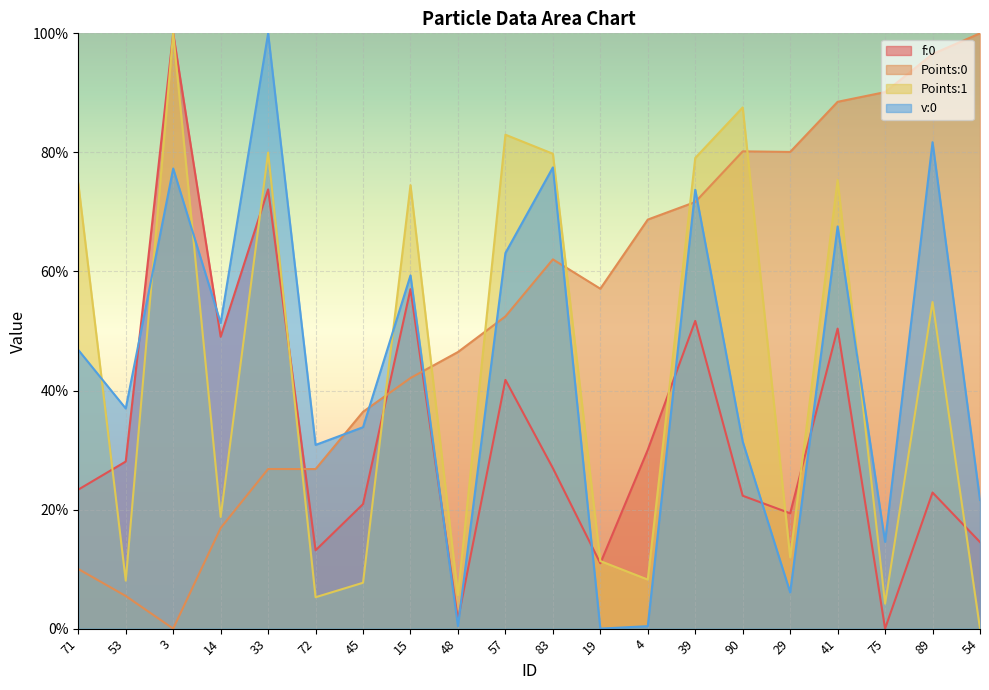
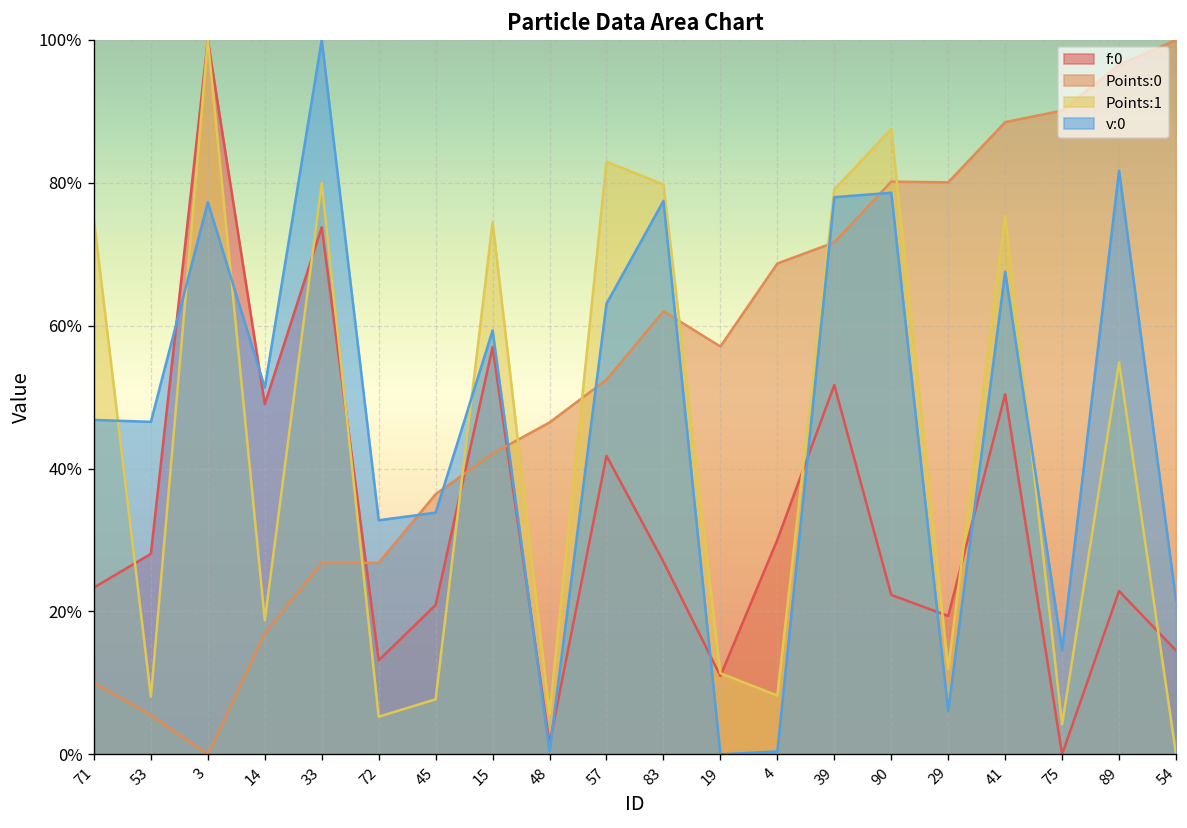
  {
    "v:0": {
      "71": "47%",
-     "53": "37%",
+     "53": "47%",
      "3": "77%",
      "14": "51%",
      "33": "100%",
-     "72": "31%",
+     "72": "33%",
      "45": "34%",
      "15": "59%",
      "48": "0%",
      "57": "63%",
      "83": "77%",
      "19": "0%",
      "4": "0%",
-     "39": "74%",
-     "90": "31%",
+     "39": "78%",
+     "90": "79%",
      "29": "6%",
      "41": "68%",
      "75": "15%",
      "89": "82%",
      "54": "22%"
    }
  }
